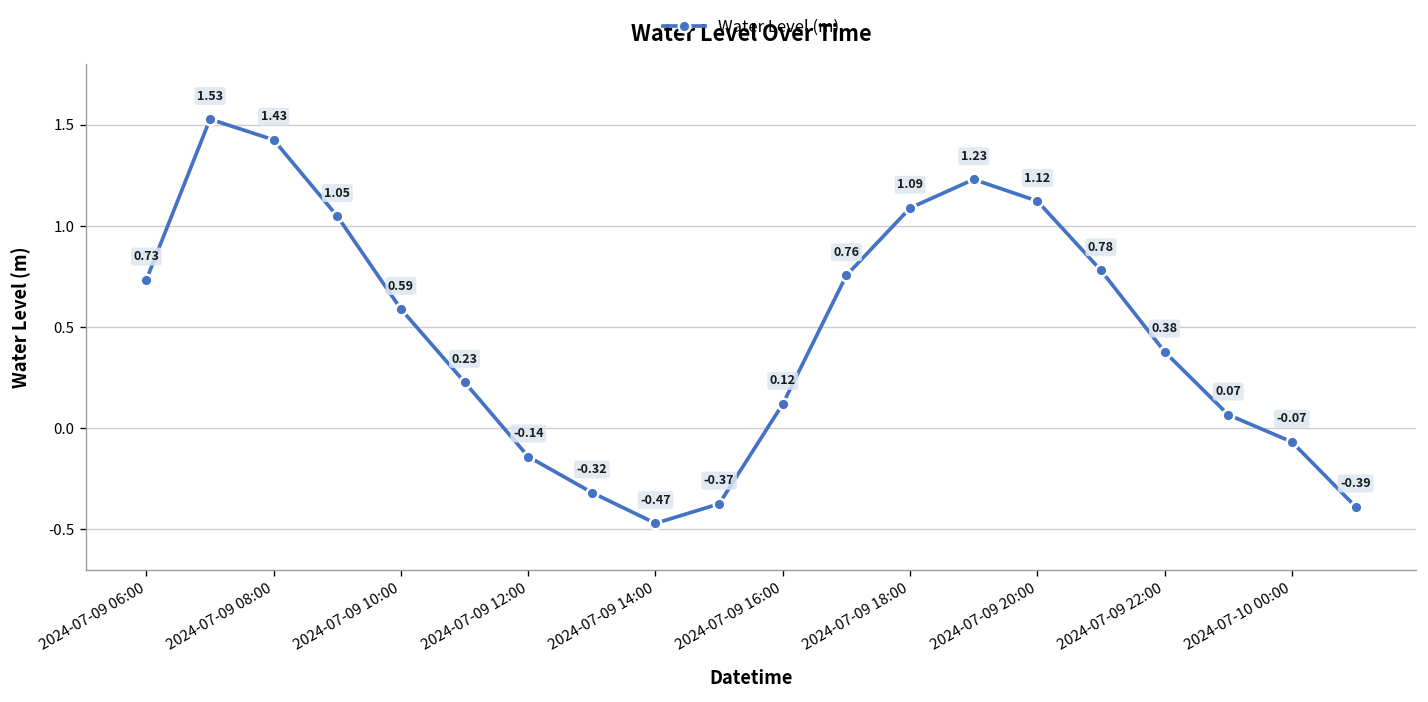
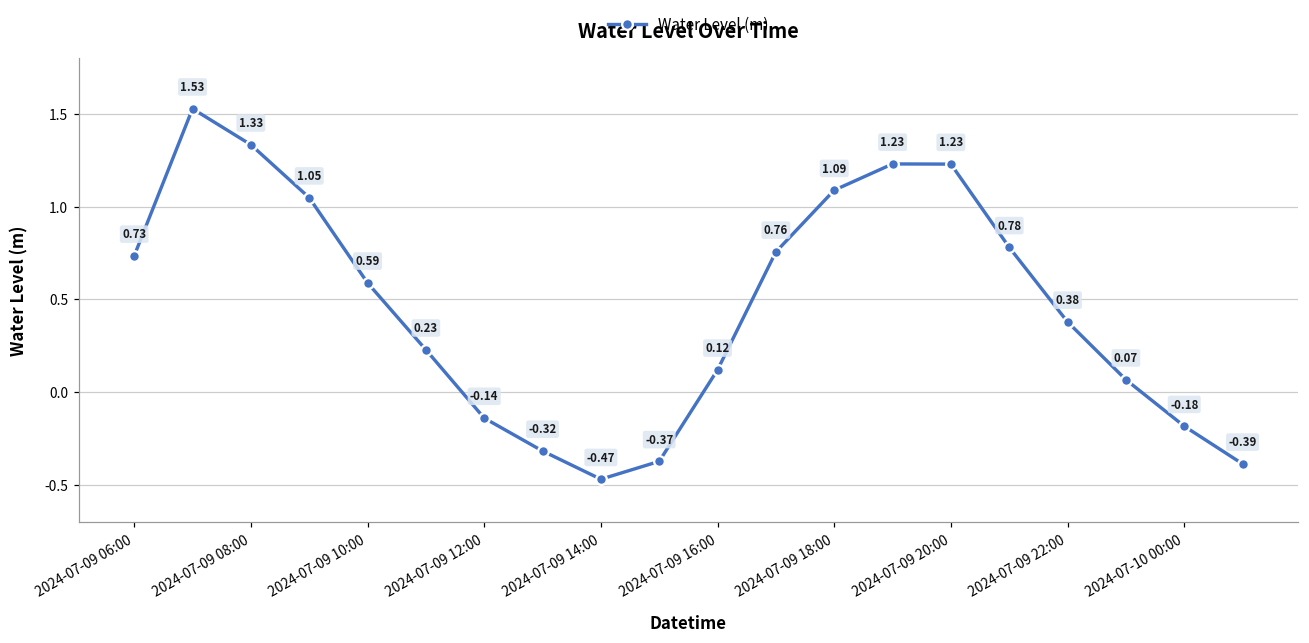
  {
-   "2024-07-09 08:00": 1.43,
-   "2024-07-09 20:00": 1.12,
-   "2024-07-10 00:00": -0.07
+   "2024-07-09 08:00": 1.33,
+   "2024-07-09 20:00": 1.23,
+   "2024-07-10 00:00": -0.18
  }
